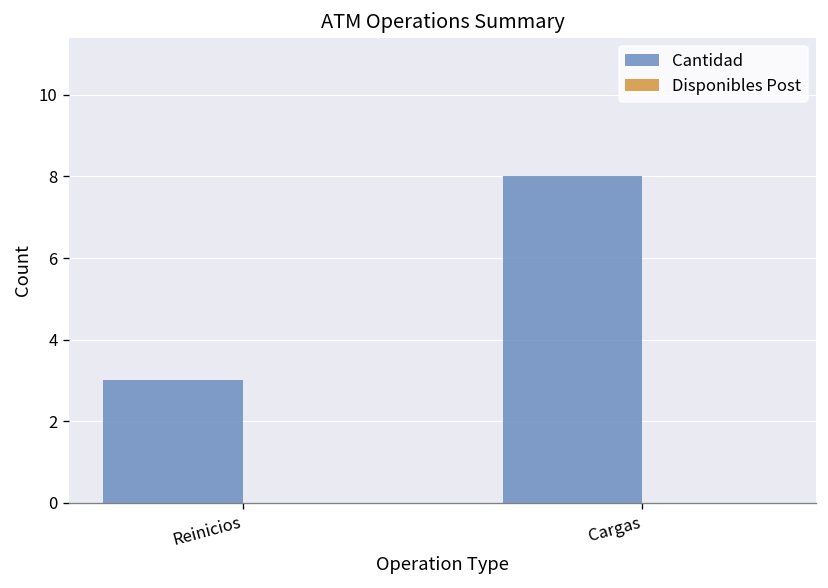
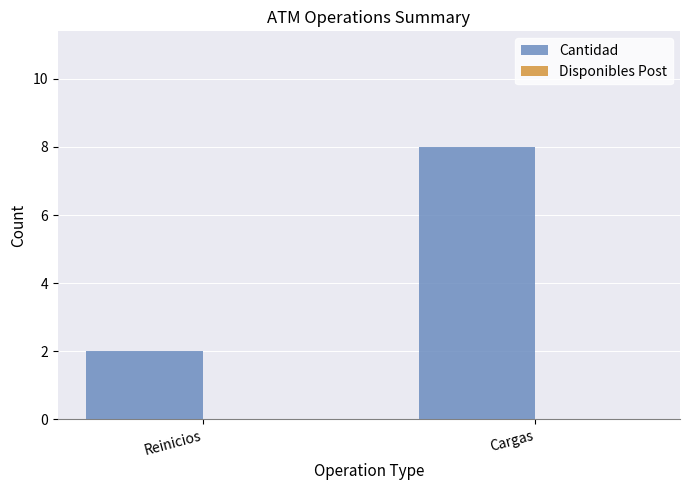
  {
    "Cantidad": {
-     "Reinicios": 3,
+     "Reinicios": 2,
      "Cargas": 8
    },
    "Disponibles Post": {
      "Reinicios": 0,
      "Cargas": 0
    }
  }
